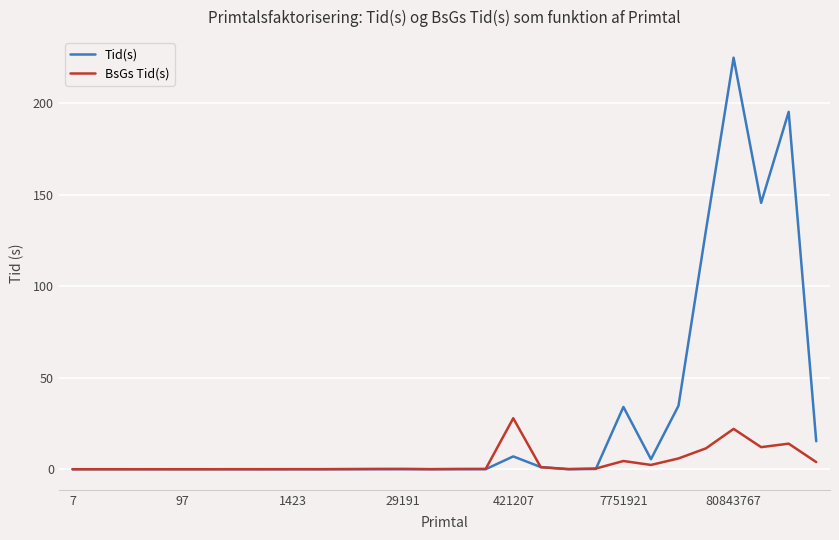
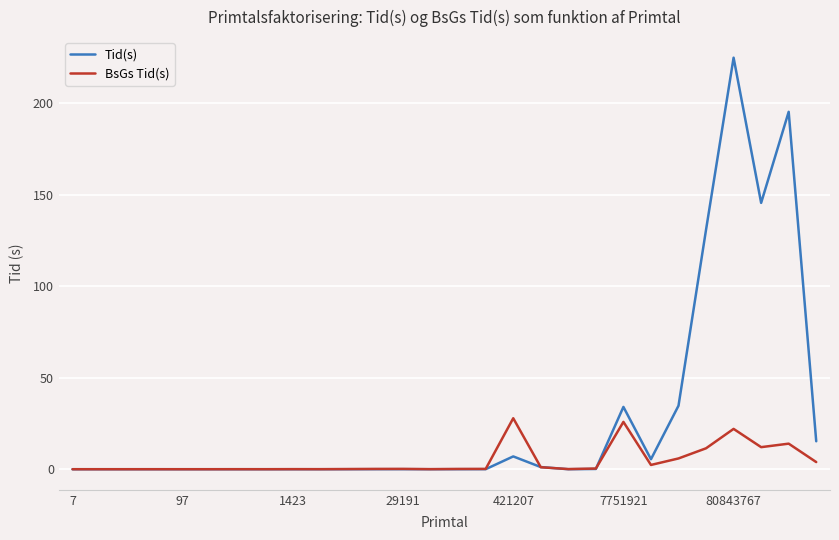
  {
    "Tid(s)": {
      "421207": 7,
      "7751921": 34,
      "80843767": 225
    },
    "BsGs Tid(s)": {
      "421207": 28,
-     "7751921": 4,
+     "7751921": 26,
      "80843767": 22
    }
  }
